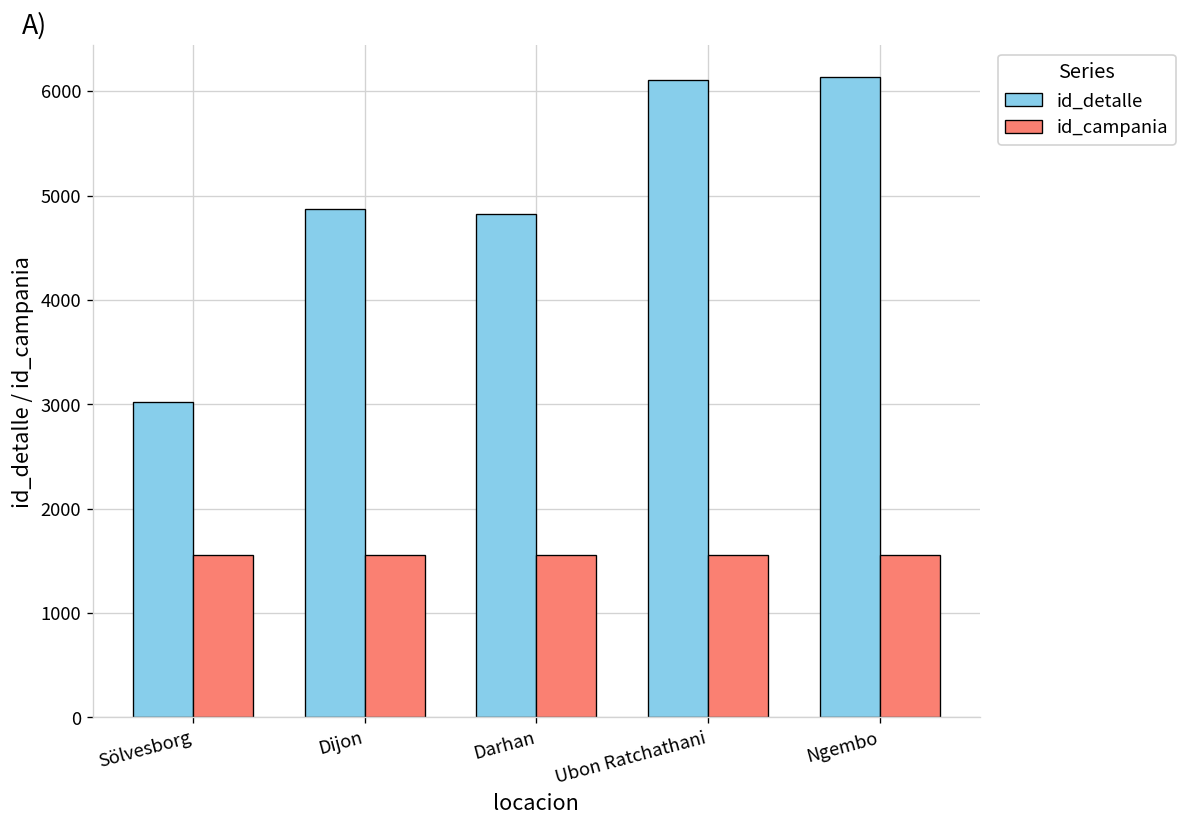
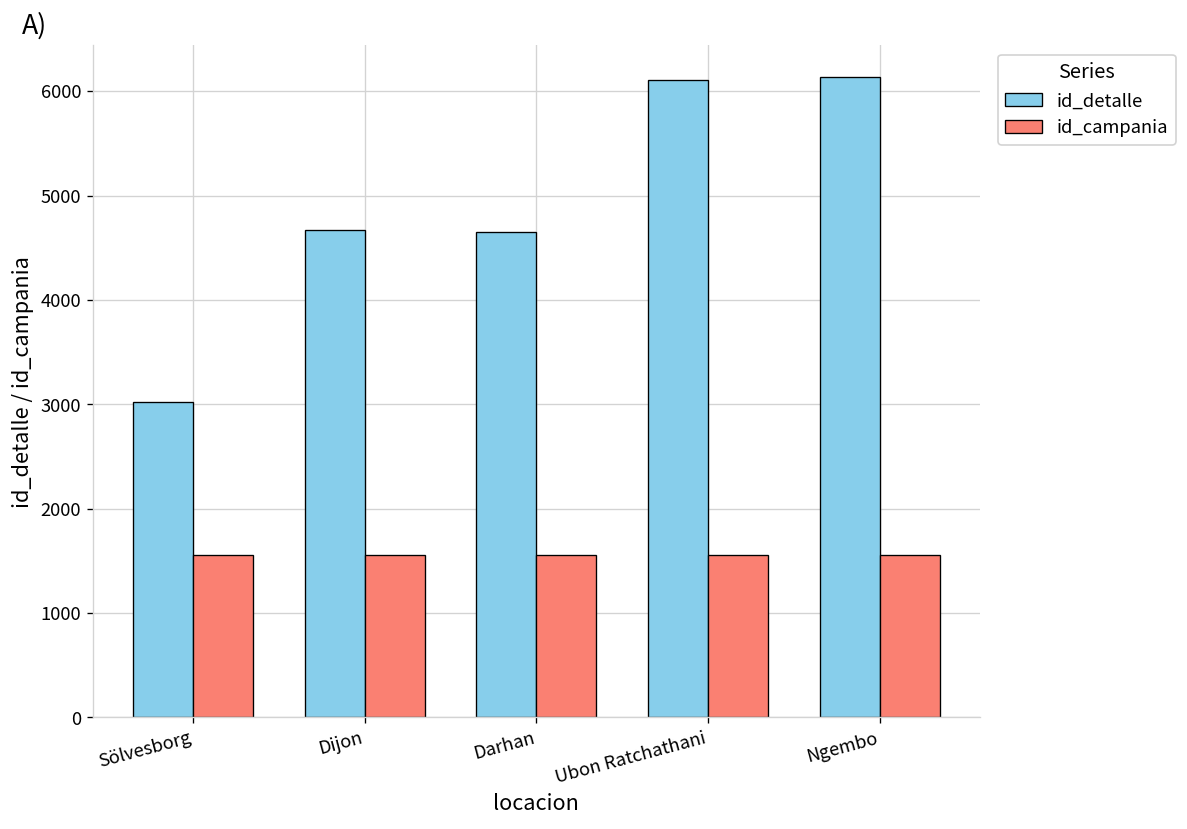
  {
    "id_detalle": {
      "Sölvesborg": 3000,
-     "Dijon": 4900,
-     "Darhan": 4800,
+     "Dijon": 4700,
+     "Darhan": 4700,
      "Ubon Ratchathani": 6100,
      "Ngembo": 6100
    },
    "id_campania": {
      "Sölvesborg": 1600,
      "Dijon": 1600,
      "Darhan": 1600,
      "Ubon Ratchathani": 1600,
      "Ngembo": 1600
    }
  }
